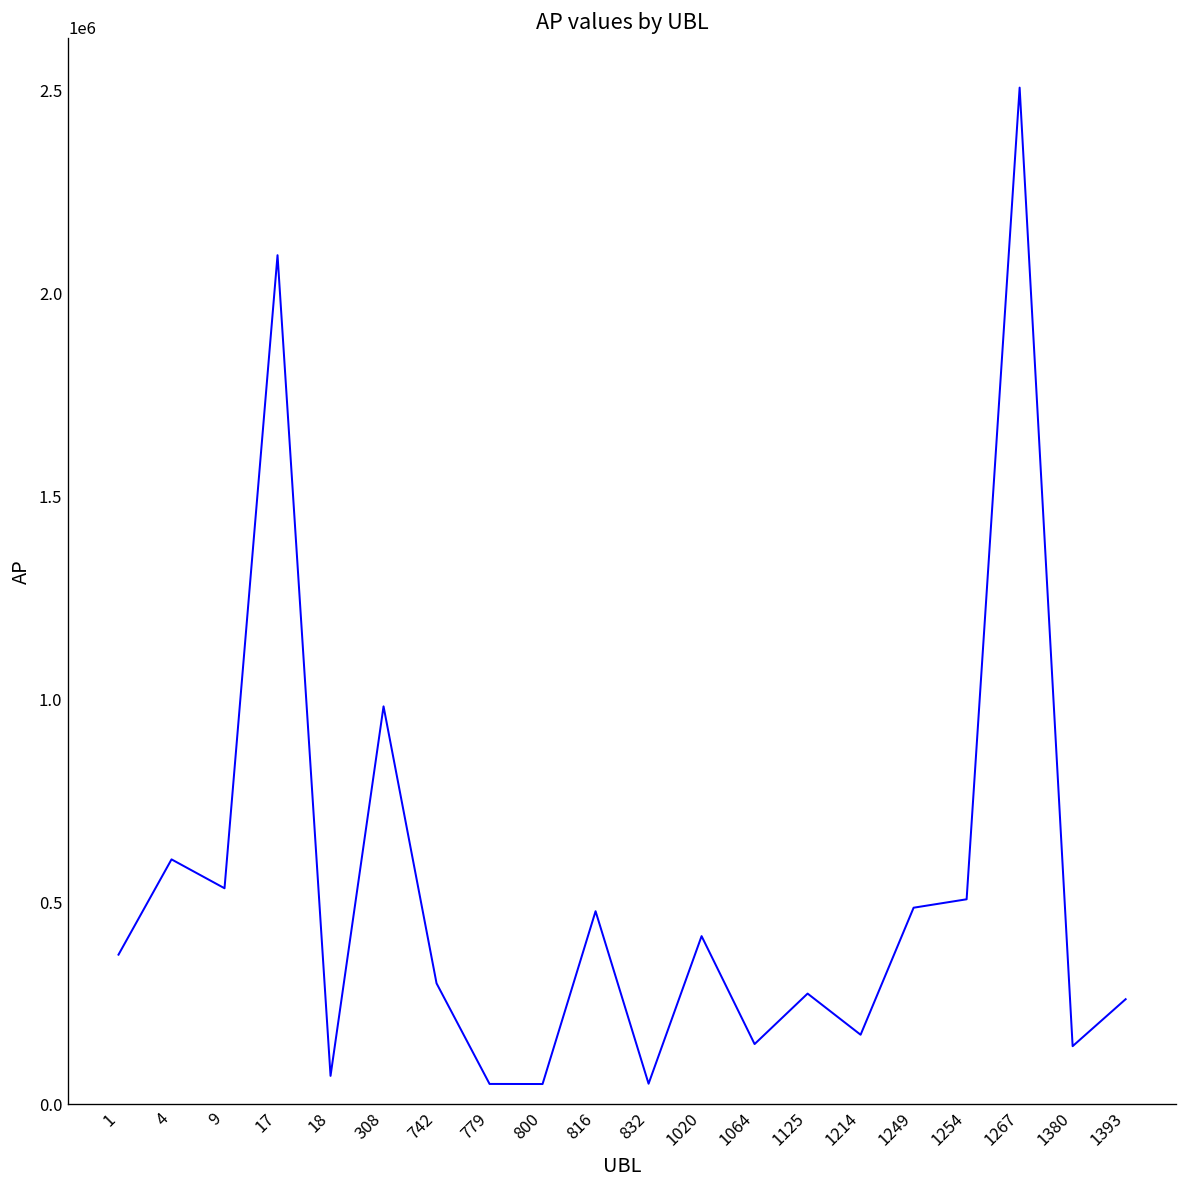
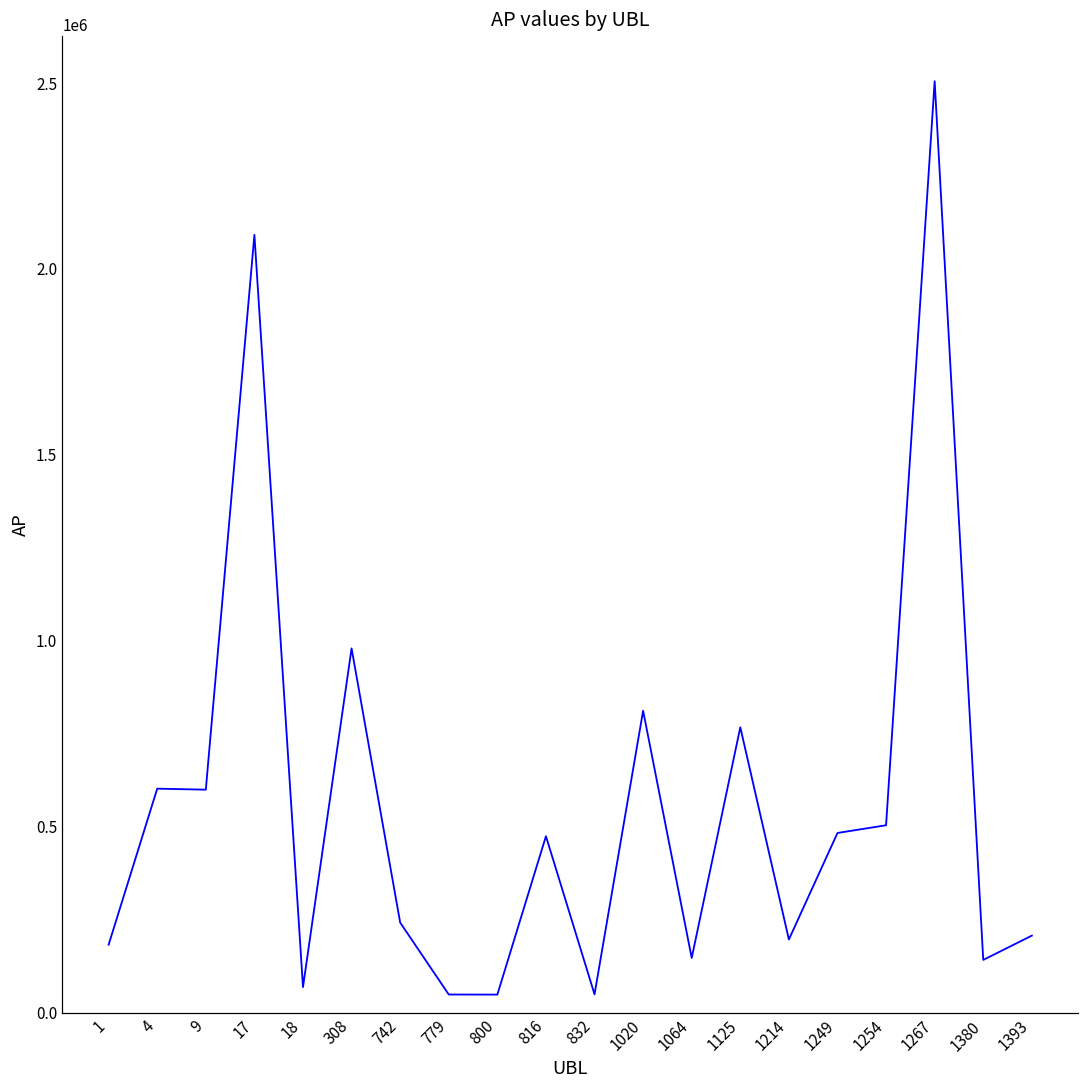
  {
-   "1": 370000,
+   "1": 180000,
    "4": 600000,
-   "9": 530000,
+   "9": 600000,
    "17": 2090000,
    "18": 70000,
    "308": 980000,
-   "742": 300000,
+   "742": 240000,
    "779": 50000,
    "800": 50000,
    "816": 470000,
    "832": 50000,
-   "1020": 410000,
+   "1020": 810000,
    "1064": 150000,
-   "1125": 270000,
-   "1214": 170000,
+   "1125": 770000,
+   "1214": 200000,
    "1249": 480000,
    "1254": 500000,
    "1267": 2500000,
    "1380": 140000,
-   "1393": 260000
+   "1393": 210000
  }
